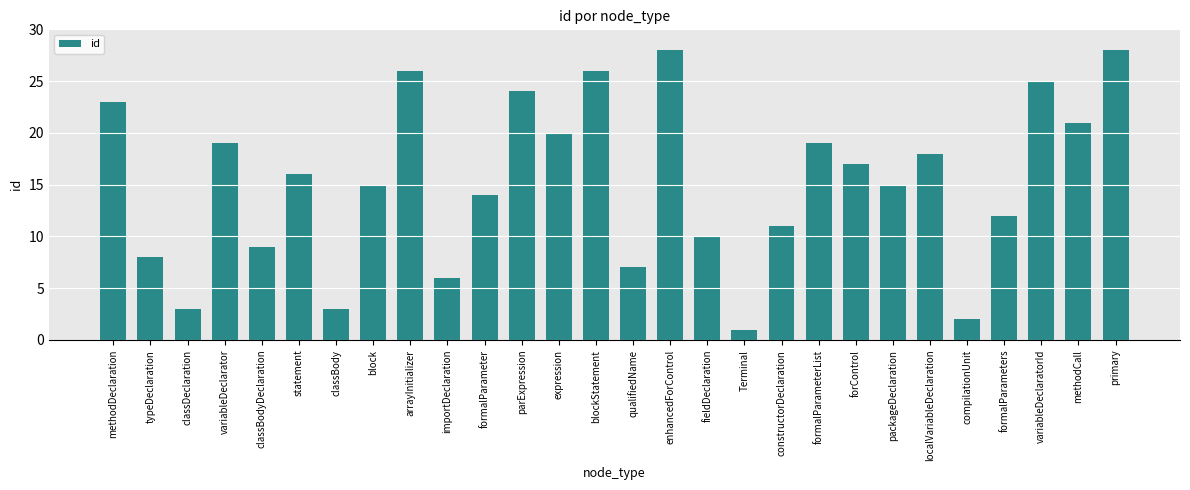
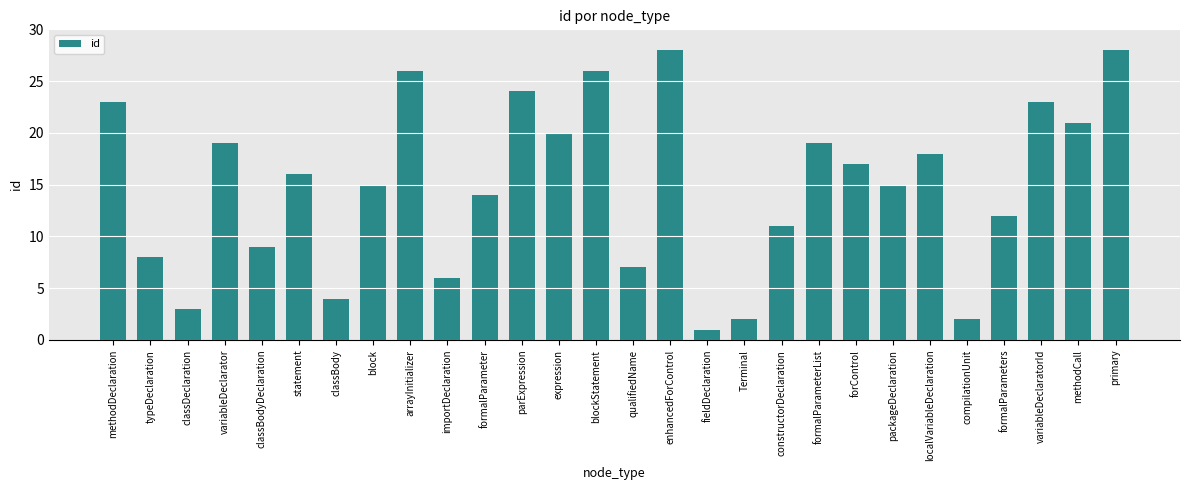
  {
    "methodDeclaration": 23,
    "typeDeclaration": 8,
    "classDeclaration": 3,
    "variableDeclarator": 19,
    "classBodyDeclaration": 9,
    "statement": 16,
-   "classBody": 3,
+   "classBody": 4,
    "block": 15,
    "arrayInitializer": 26,
    "importDeclaration": 6,
    "formalParameter": 14,
    "parExpression": 24,
    "expression": 20,
    "blockStatement": 26,
    "qualifiedName": 7,
    "enhancedForControl": 28,
-   "fieldDeclaration": 10,
-   "Terminal": 1,
+   "fieldDeclaration": 1,
+   "Terminal": 2,
    "constructorDeclaration": 11,
    "formalParameterList": 19,
    "forControl": 17,
    "packageDeclaration": 15,
    "localVariableDeclaration": 18,
    "compilationUnit": 2,
    "formalParameters": 12,
-   "variableDeclaratorId": 25,
+   "variableDeclaratorId": 23,
    "methodCall": 21,
    "primary": 28
  }
